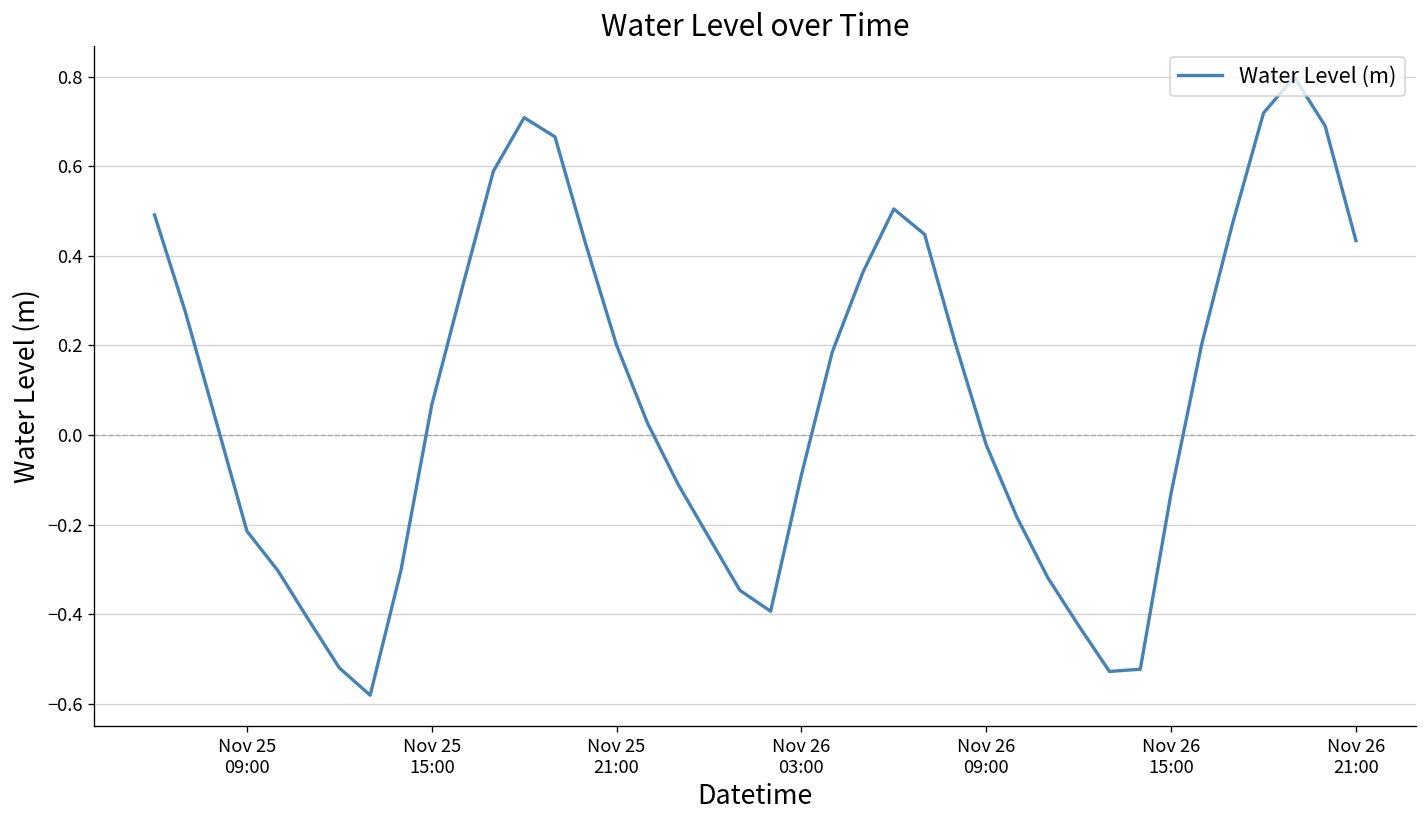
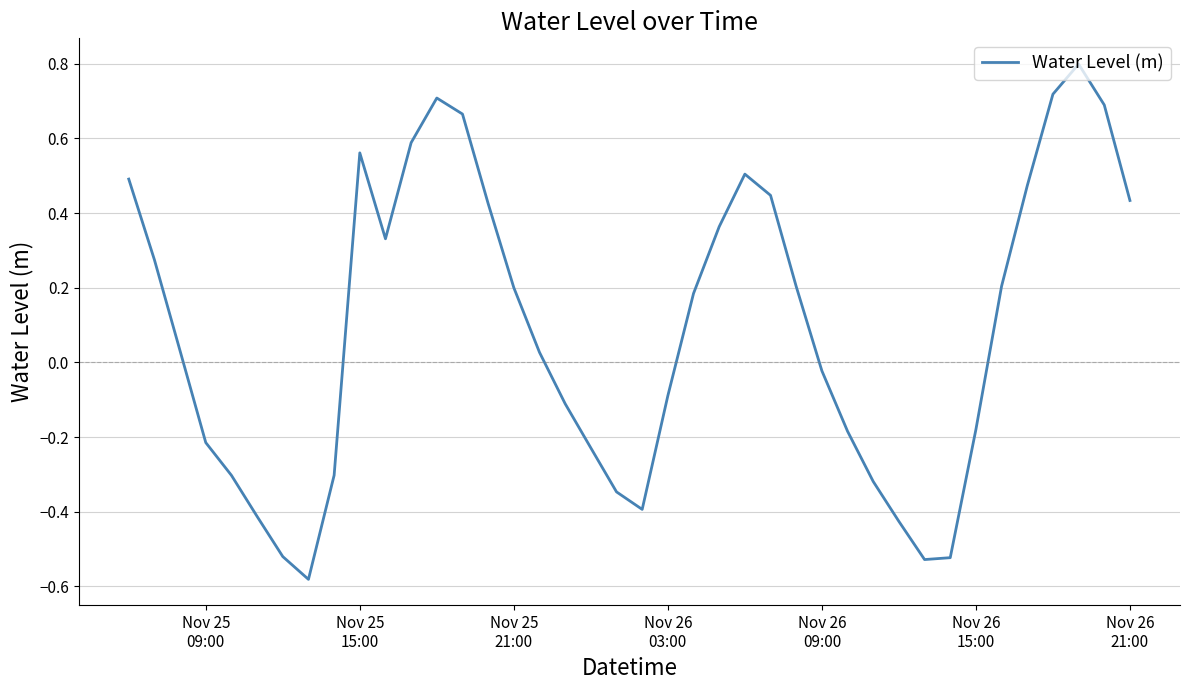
  {
    "Nov 25 09:00": -0.21,
-   "Nov 25 15:00": 0.07,
+   "Nov 25 15:00": 0.56,
    "Nov 25 21:00": 0.20,
    "Nov 26 03:00": -0.09,
    "Nov 26 09:00": -0.02,
-   "Nov 26 15:00": -0.13,
+   "Nov 26 15:00": -0.18,
    "Nov 26 21:00": 0.43
  }
